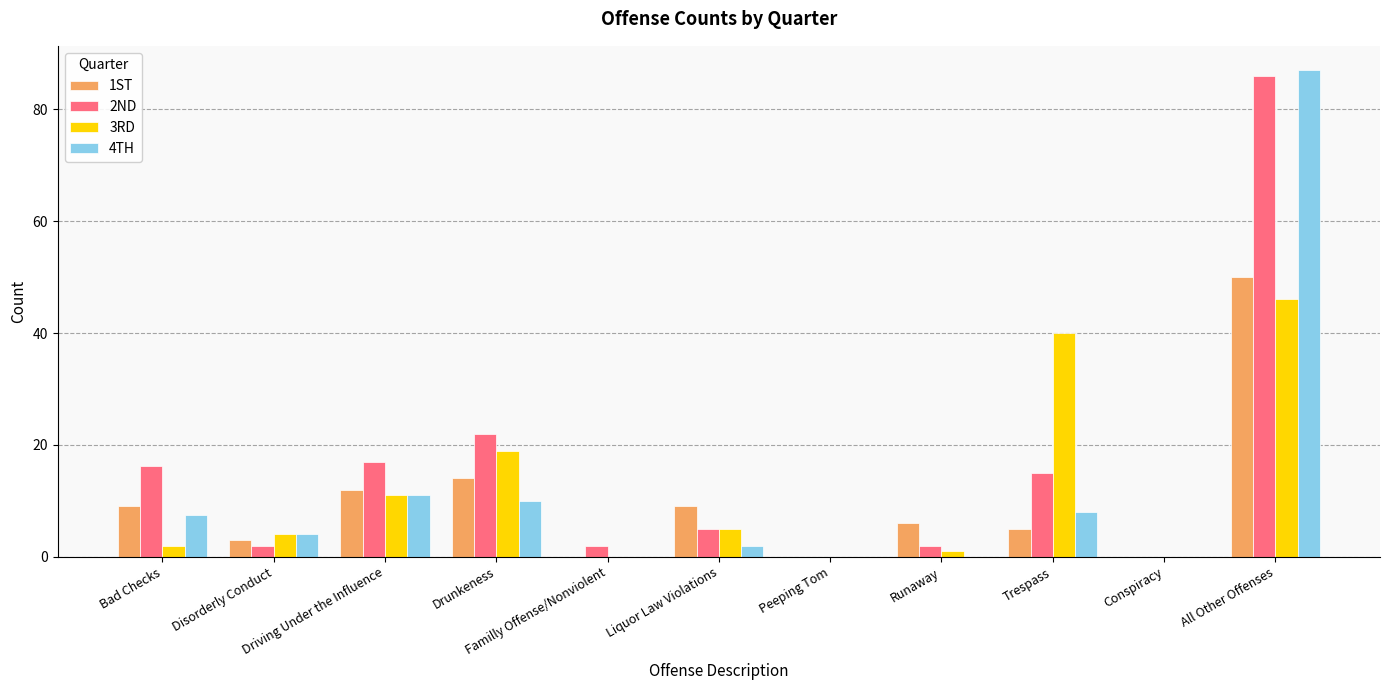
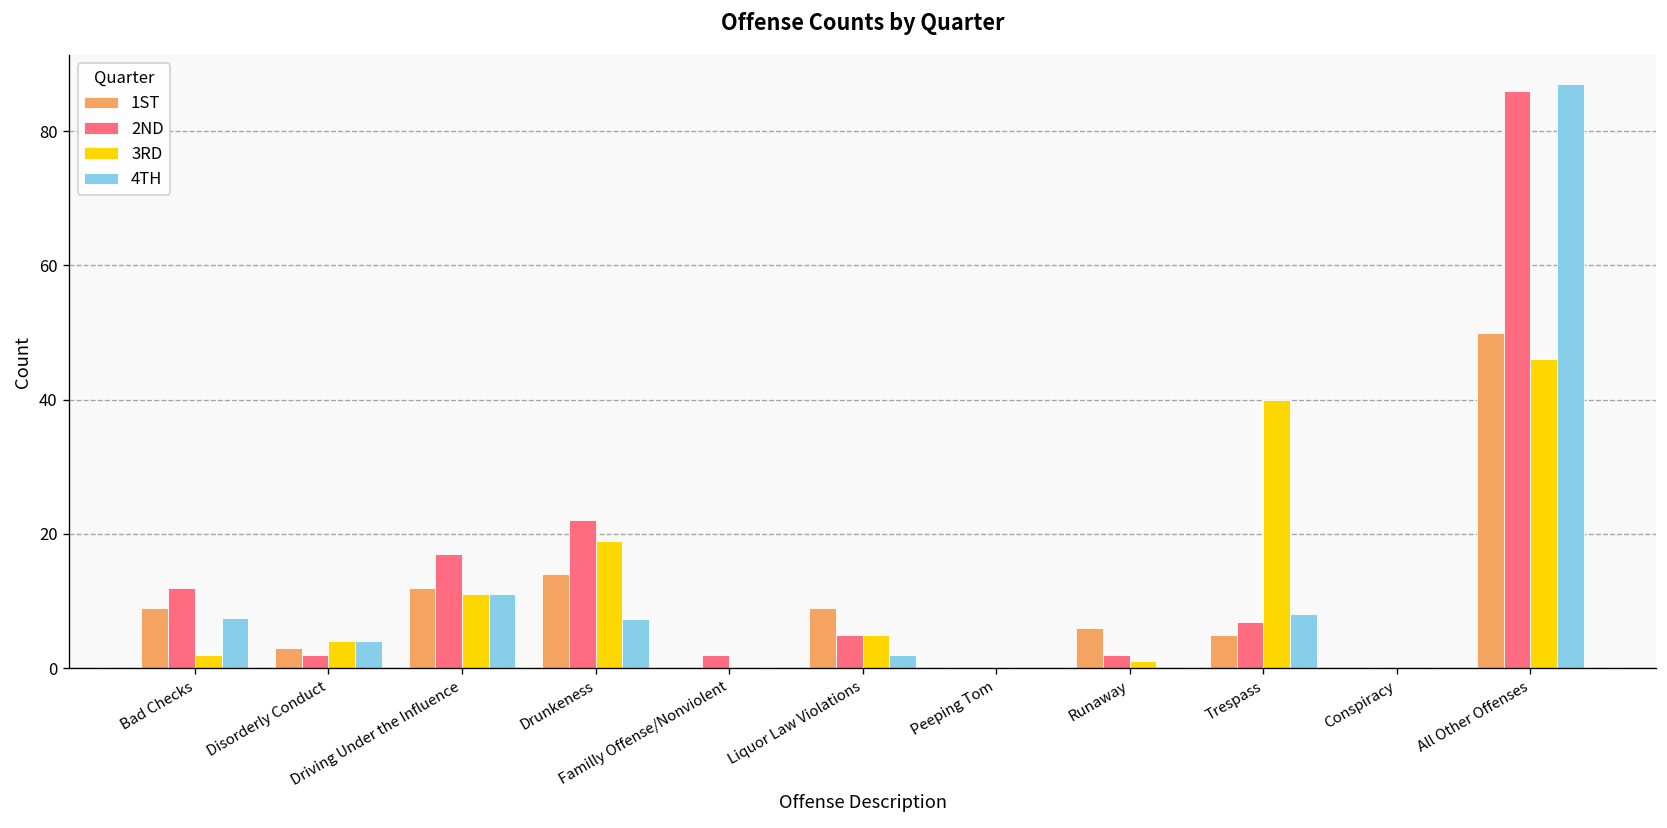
  {
    "1ST": {
      "Bad Checks": 9,
      "Disorderly Conduct": 3,
      "Driving Under the Influence": 12,
      "Drunkeness": 14,
      "Familly Offense/Nonviolent": 0,
      "Liquor Law Violations": 9,
      "Peeping Tom": 0,
      "Runaway": 6,
      "Trespass": 5,
      "Conspiracy": 0,
      "All Other Offenses": 50
    },
    "2ND": {
-     "Bad Checks": 16,
+     "Bad Checks": 12,
      "Disorderly Conduct": 2,
      "Driving Under the Influence": 17,
      "Drunkeness": 22,
      "Familly Offense/Nonviolent": 2,
      "Liquor Law Violations": 5,
      "Peeping Tom": 0,
      "Runaway": 2,
-     "Trespass": 15,
+     "Trespass": 7,
      "Conspiracy": 0,
      "All Other Offenses": 86
    },
    "3RD": {
      "Bad Checks": 2,
      "Disorderly Conduct": 4,
      "Driving Under the Influence": 11,
      "Drunkeness": 19,
      "Familly Offense/Nonviolent": 0,
      "Liquor Law Violations": 5,
      "Peeping Tom": 0,
      "Runaway": 1,
      "Trespass": 40,
      "Conspiracy": 0,
      "All Other Offenses": 46
    },
    "4TH": {
      "Bad Checks": 7,
      "Disorderly Conduct": 4,
      "Driving Under the Influence": 11,
-     "Drunkeness": 10,
+     "Drunkeness": 7,
      "Familly Offense/Nonviolent": 0,
      "Liquor Law Violations": 2,
      "Peeping Tom": 0,
      "Runaway": 0,
      "Trespass": 8,
      "Conspiracy": 0,
      "All Other Offenses": 87
    }
  }
